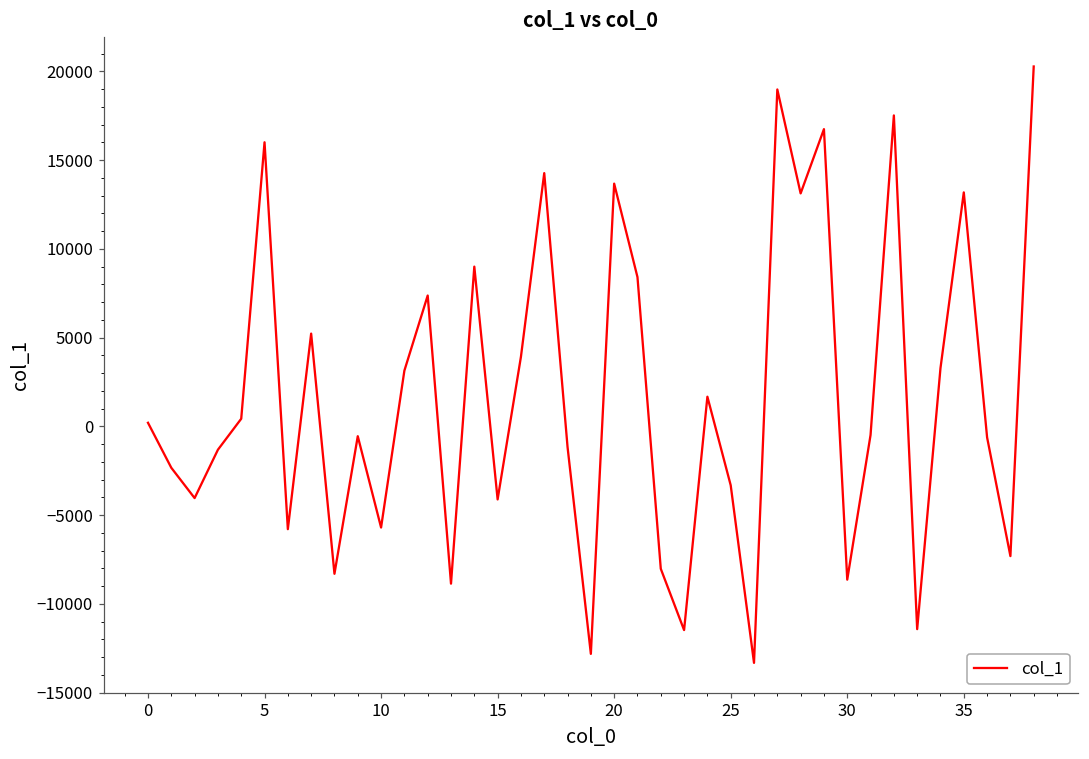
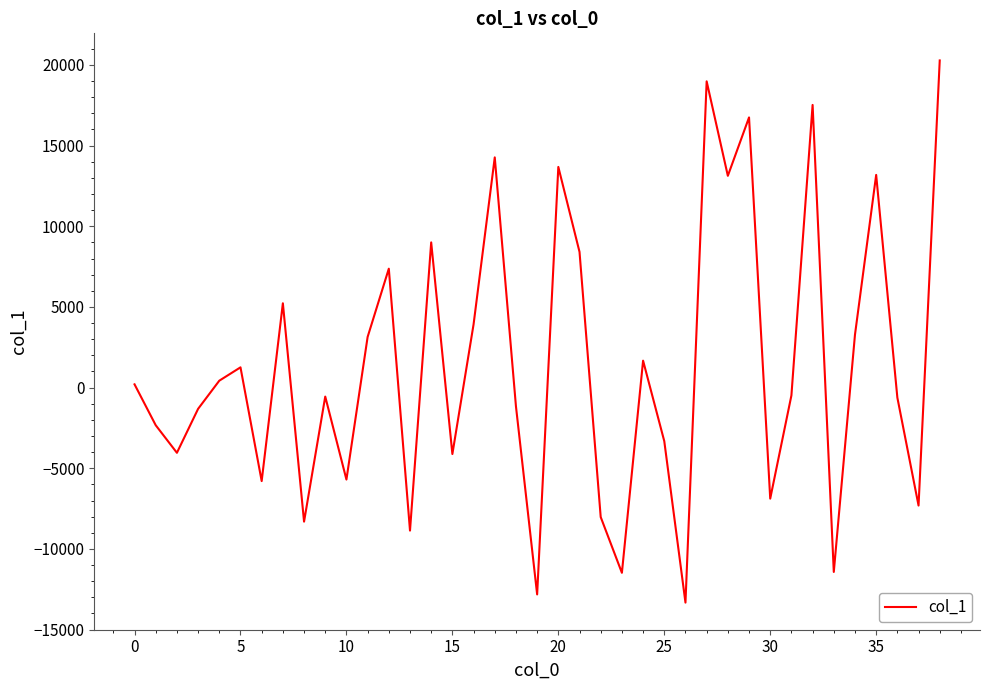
  {
    "0": 200,
-   "5": 16000,
+   "5": 1300,
    "10": -5700,
    "15": -4100,
    "20": 13700,
    "25": -3300,
-   "30": -8600,
+   "30": -6900,
    "35": 13200
  }
